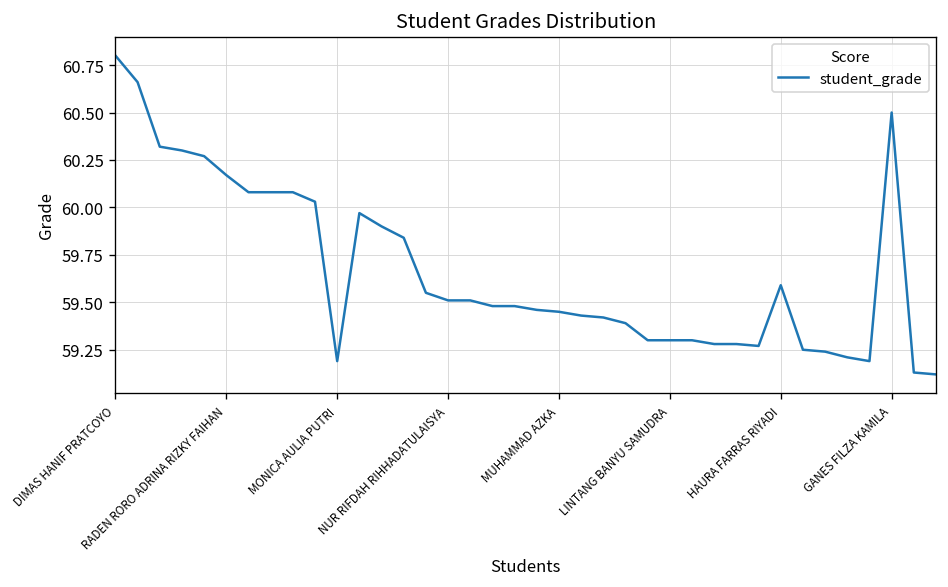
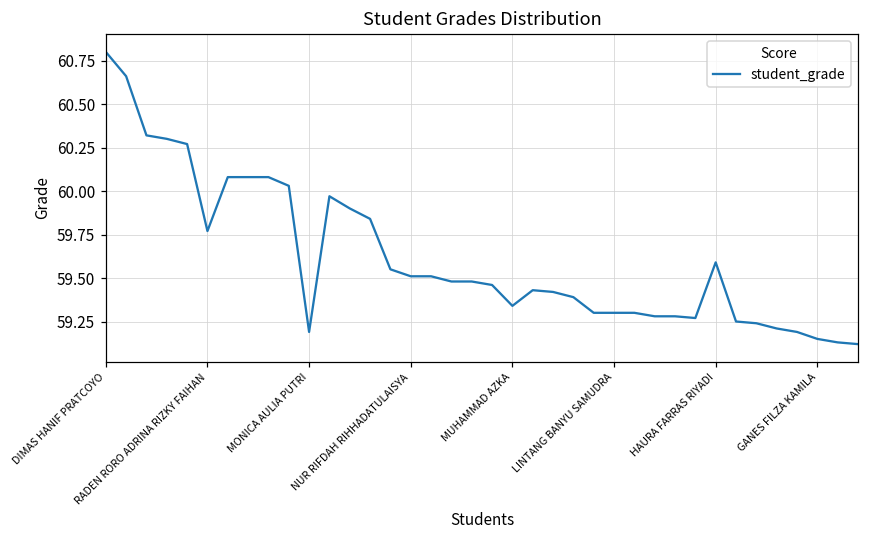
  {
    "DIMAS HANIF PRATCOYO": 60.80,
-   "RADEN RORO ADRINA RIZKY FAIHAN": 60.17,
+   "RADEN RORO ADRINA RIZKY FAIHAN": 59.77,
    "MONICA AULIA PUTRI": 59.19,
    "NUR RIFDAH RIHHADATULAISYA": 59.51,
-   "MUHAMMAD AZKA": 59.45,
+   "MUHAMMAD AZKA": 59.34,
    "LINTANG BANYU SAMUDRA": 59.30,
    "HAURA FARRAS RIYADI": 59.59,
-   "GANES FILZA KAMILA": 60.50
+   "GANES FILZA KAMILA": 59.15
  }
